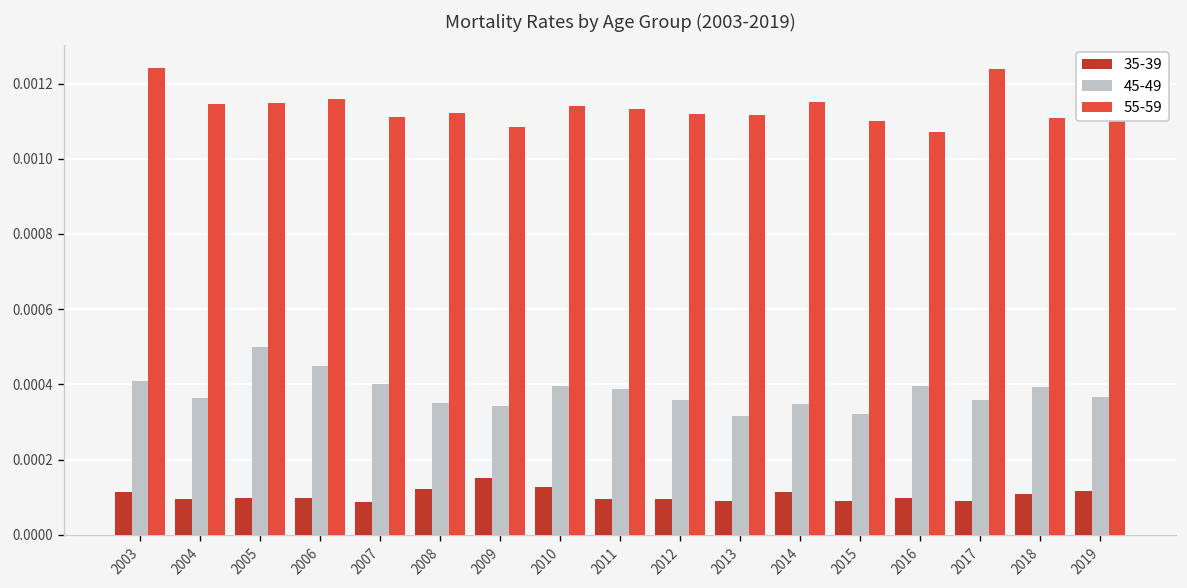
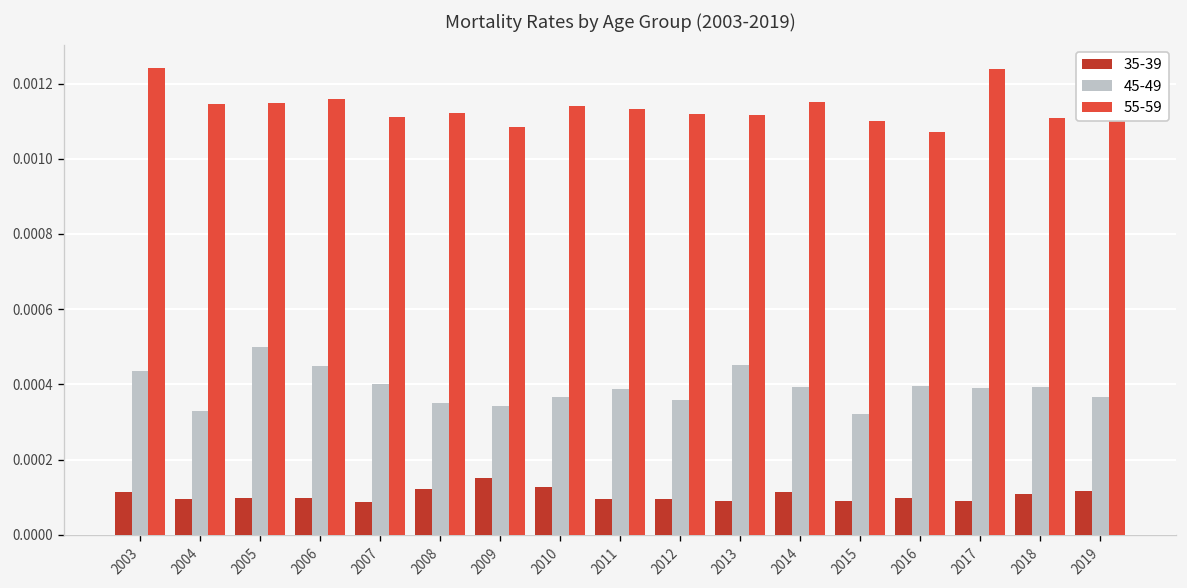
  {
    "45-49": {
-     "2003": 0.00041,
-     "2004": 0.00036,
+     "2003": 0.00044,
+     "2004": 0.00033,
      "2005": 0.00050,
      "2006": 0.00045,
      "2007": 0.00040,
      "2008": 0.00035,
      "2009": 0.00034,
-     "2010": 0.00039,
+     "2010": 0.00037,
      "2011": 0.00039,
      "2012": 0.00036,
-     "2013": 0.00032,
-     "2014": 0.00035,
+     "2013": 0.00045,
+     "2014": 0.00039,
      "2015": 0.00032,
      "2016": 0.00040,
-     "2017": 0.00036,
+     "2017": 0.00039,
      "2018": 0.00039,
      "2019": 0.00037
    }
  }
